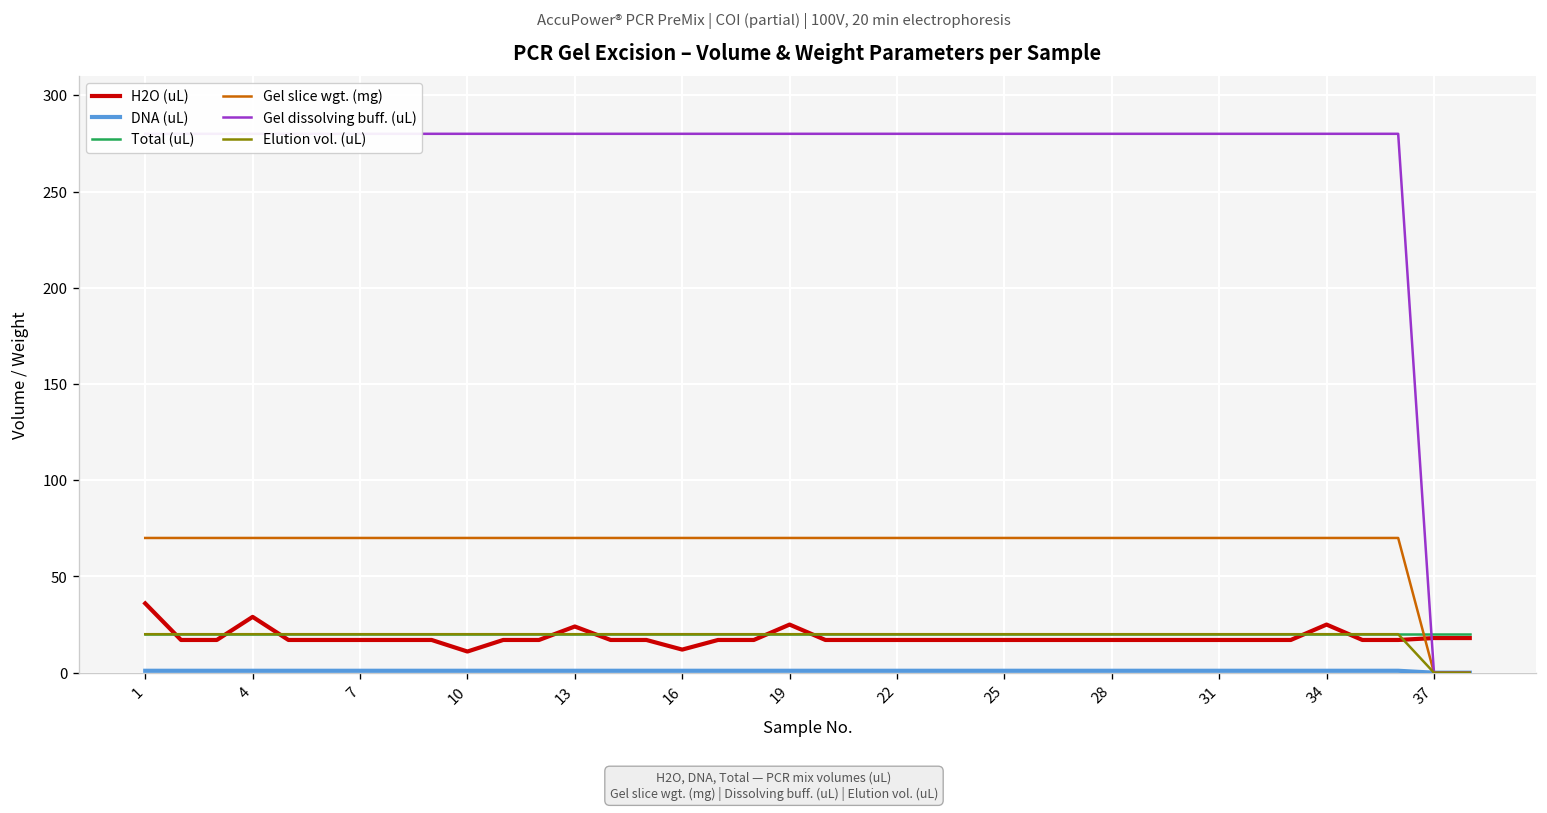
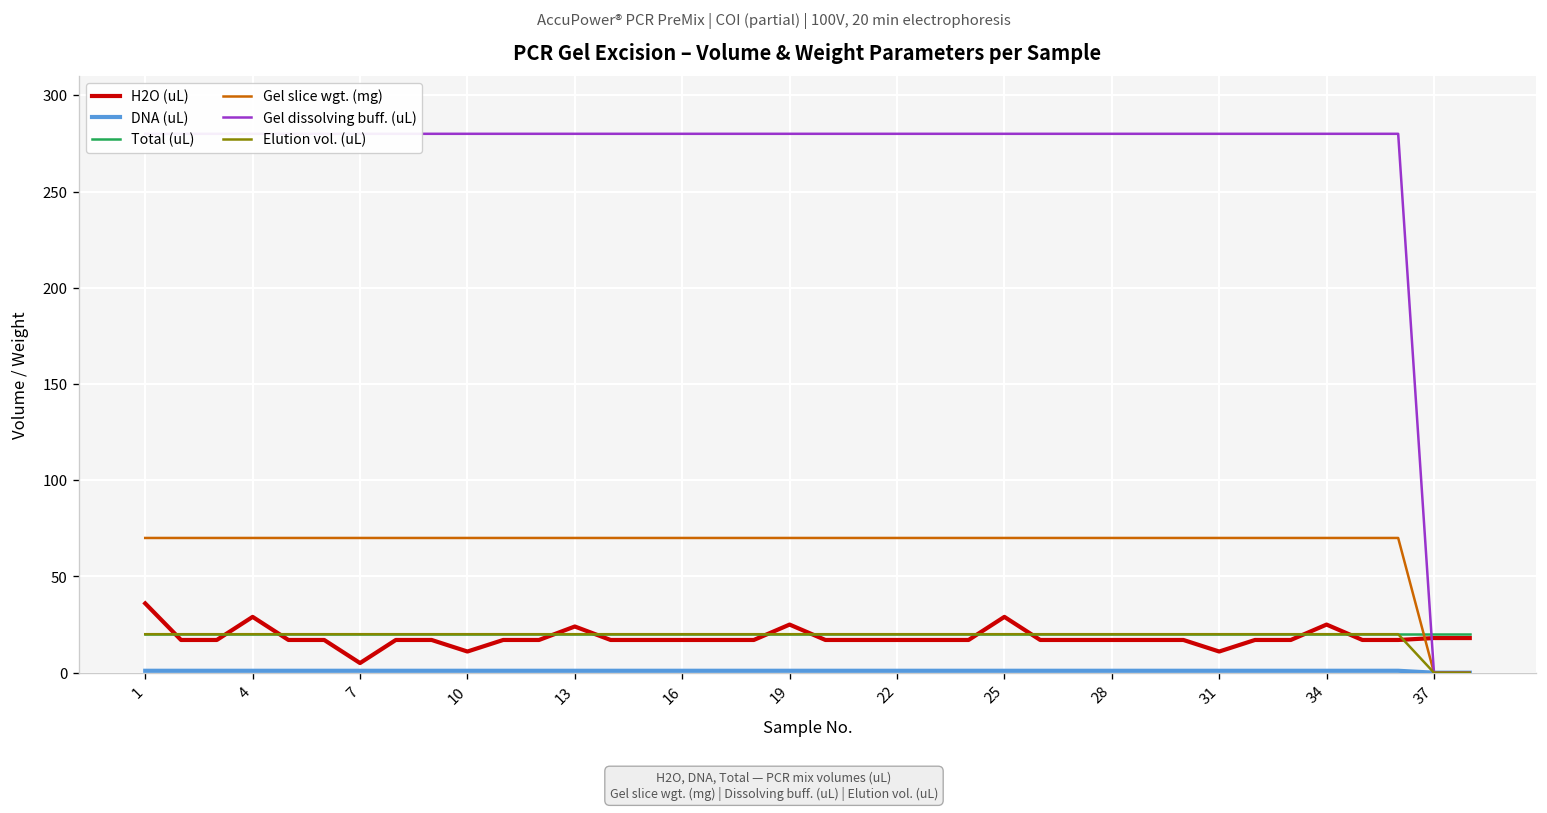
  {
    "H2O (uL)": {
      "1": 36,
      "4": 29,
-     "7": 17,
+     "7": 5,
      "10": 11,
      "13": 24,
-     "16": 12,
+     "16": 17,
      "19": 25,
      "22": 17,
-     "25": 17,
+     "25": 29,
      "28": 17,
-     "31": 17,
+     "31": 11,
      "34": 25,
      "37": 18
    },
    "DNA (uL)": {
      "1": 1,
      "4": 1,
      "7": 1,
      "10": 1,
      "13": 1,
      "16": 1,
      "19": 1,
      "22": 1,
      "25": 1,
      "28": 1,
      "31": 1,
      "34": 1
    },
    "Total (uL)": {
      "37": 20
    },
    "Gel slice wgt. (mg)": {
      "1": 70,
      "4": 70,
      "7": 70,
      "10": 70,
      "13": 70,
      "16": 70,
      "19": 70,
      "22": 70,
      "25": 70,
      "28": 70,
      "31": 70,
      "34": 70
    },
    "Gel dissolving buff. (uL)": {
      "10": 280,
      "13": 280,
      "16": 280,
      "19": 280,
      "22": 280,
      "25": 280,
      "28": 280,
      "31": 280,
      "34": 280
    }
  }
